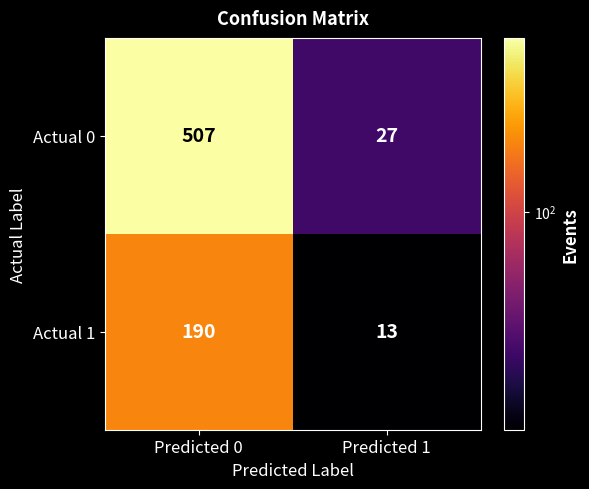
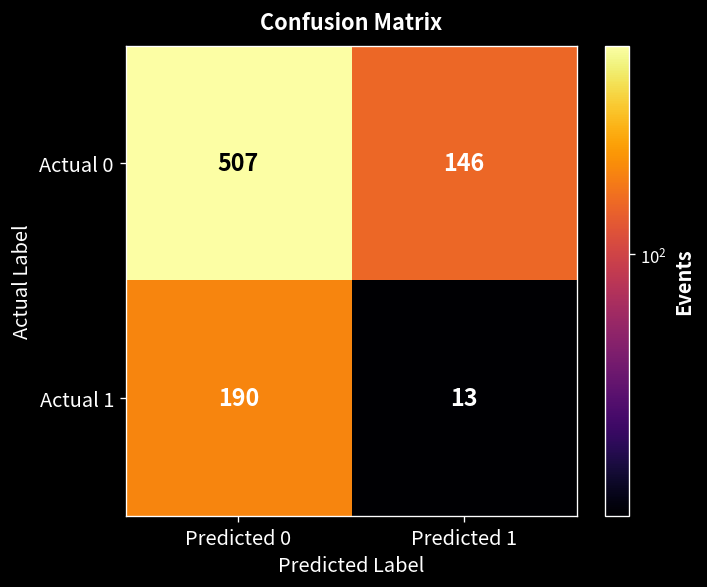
  {
    "Actual 0": {
      "Predicted 0": 507,
-     "Predicted 1": 27
+     "Predicted 1": 146
    },
    "Actual 1": {
      "Predicted 0": 190,
      "Predicted 1": 13
    }
  }
